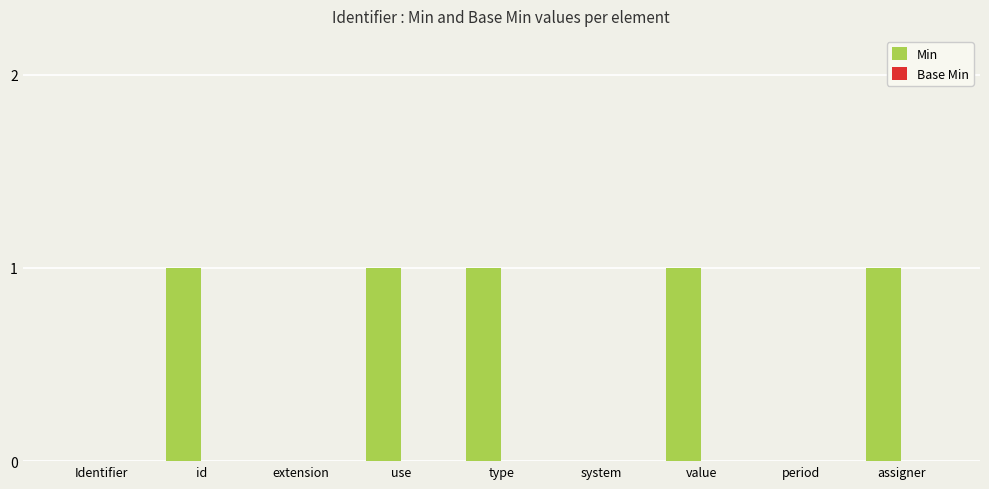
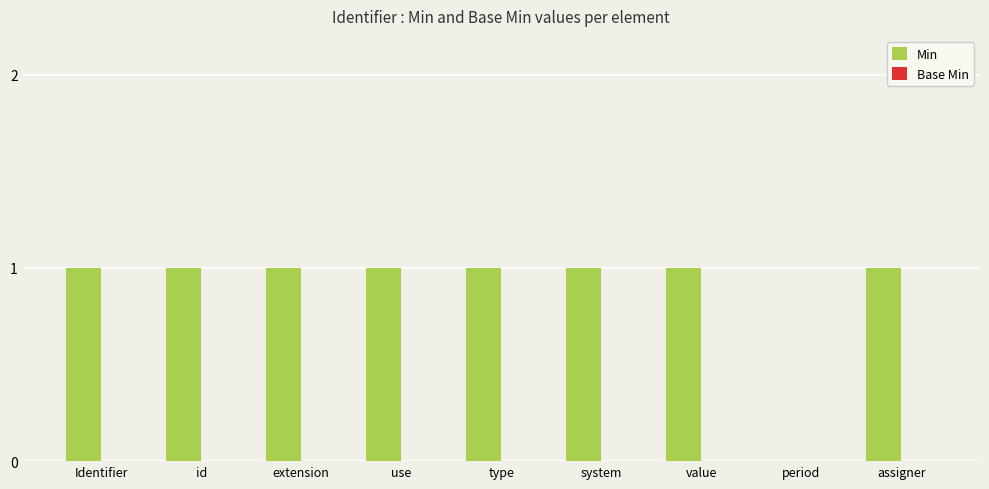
  {
    "Min": {
-     "Identifier": 0,
+     "Identifier": 1,
      "id": 1,
-     "extension": 0,
+     "extension": 1,
      "use": 1,
      "type": 1,
-     "system": 0,
+     "system": 1,
      "value": 1,
      "period": 0,
      "assigner": 1
    },
    "Base Min": {
      "Identifier": 0,
      "id": 0,
      "extension": 0,
      "use": 0,
      "type": 0,
      "system": 0,
      "value": 0,
      "period": 0,
      "assigner": 0
    }
  }
